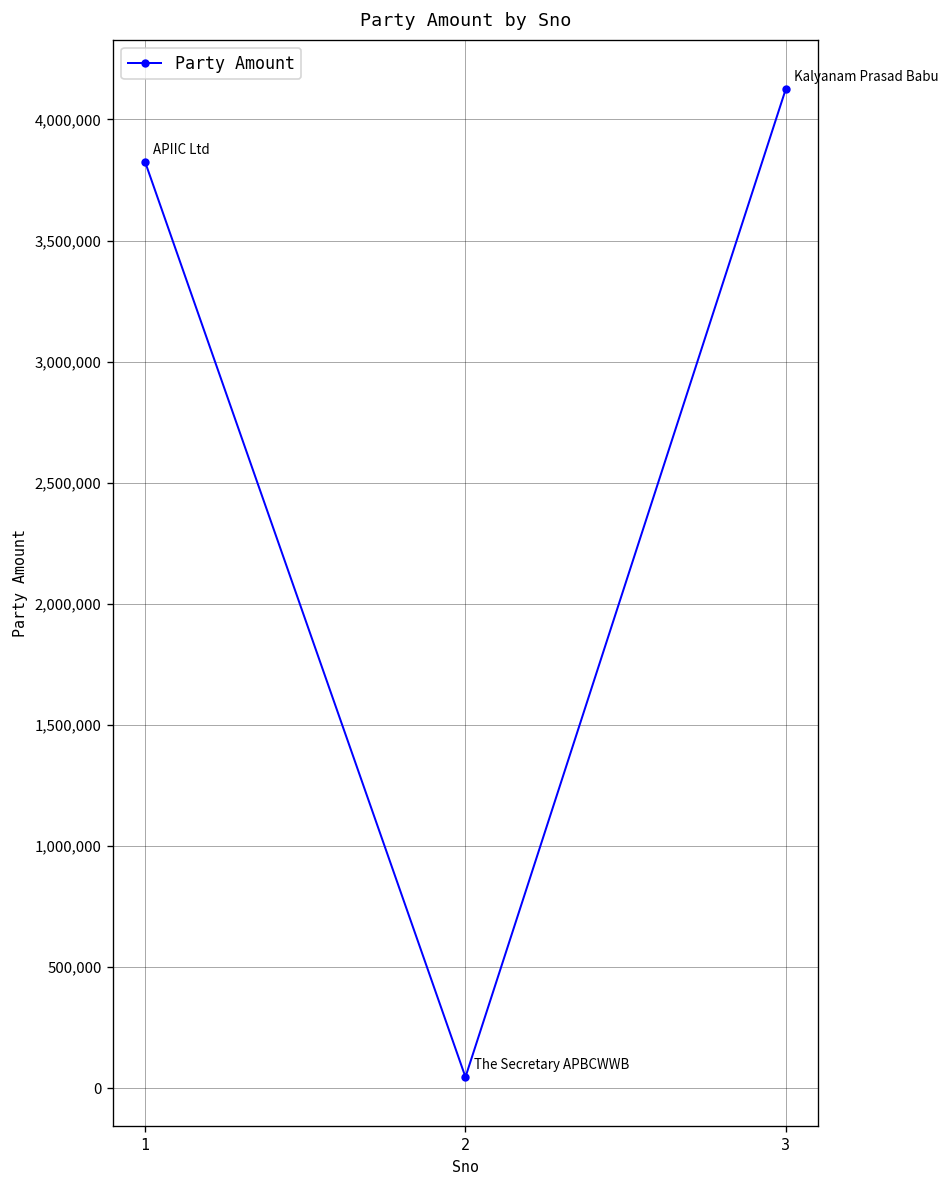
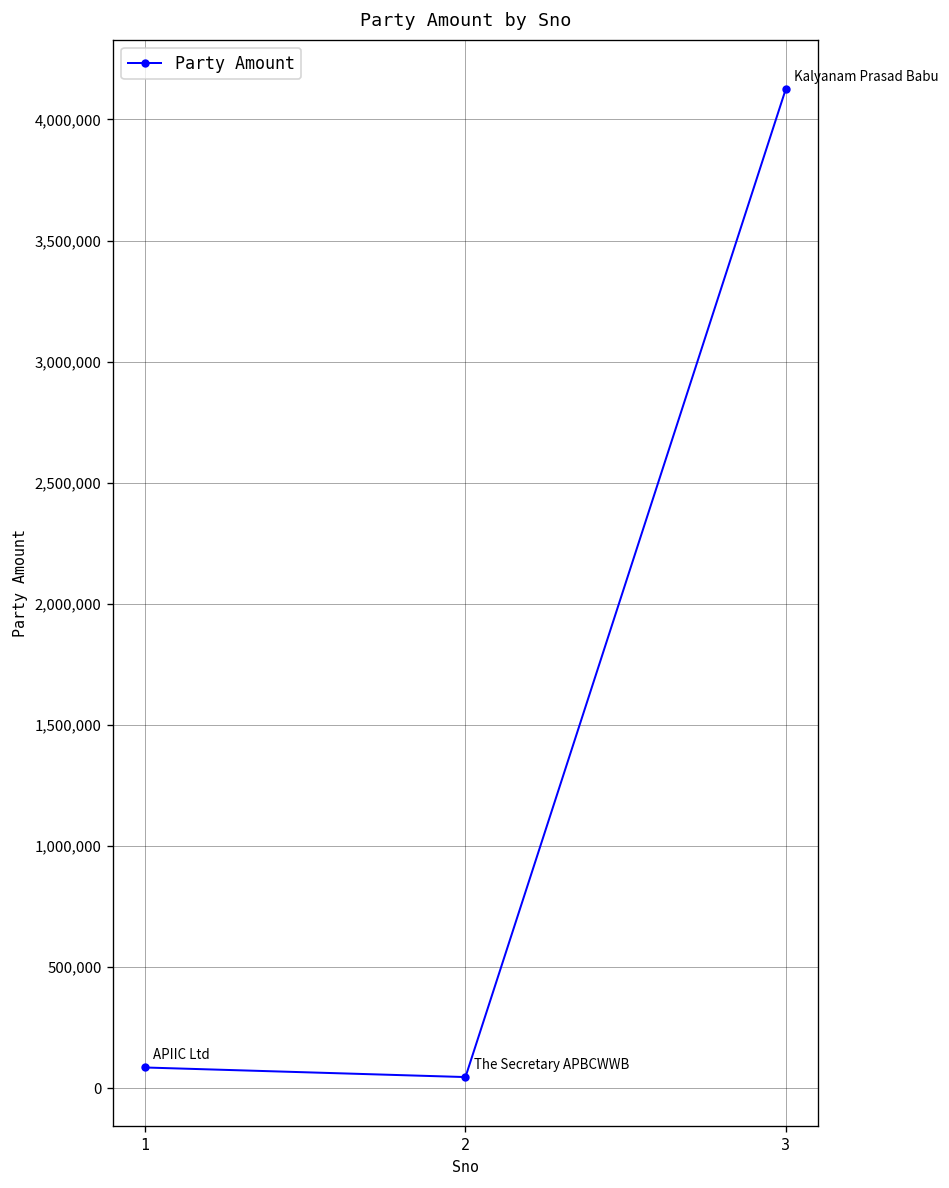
  {
-   "1": "3,820,000",
+   "1": "90,000",
    "2": "50,000",
    "3": "4,130,000"
  }
